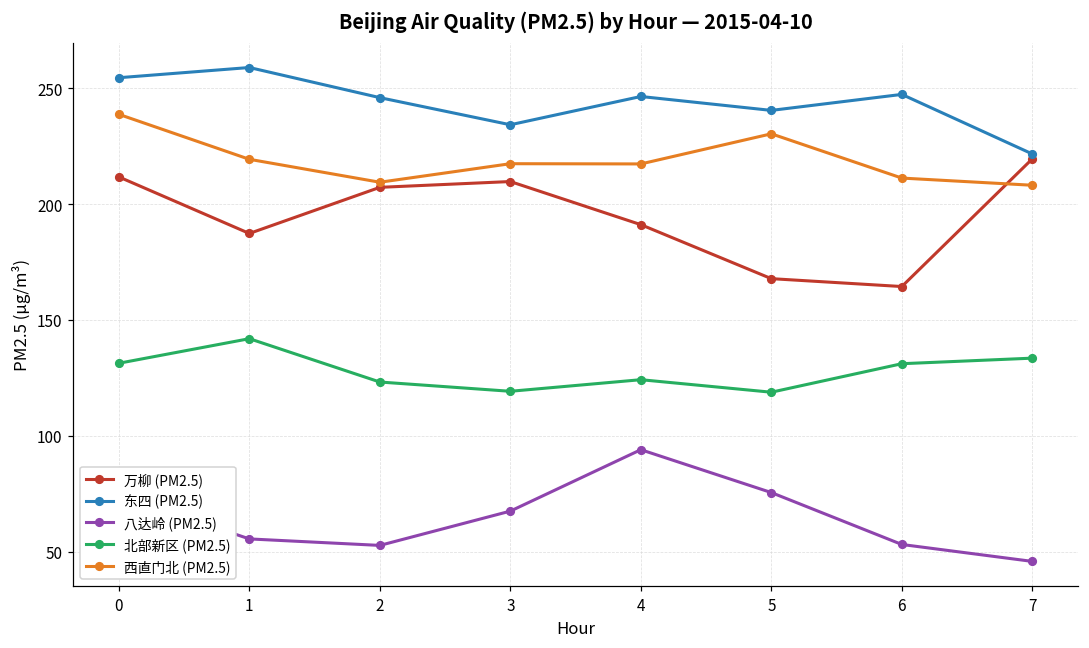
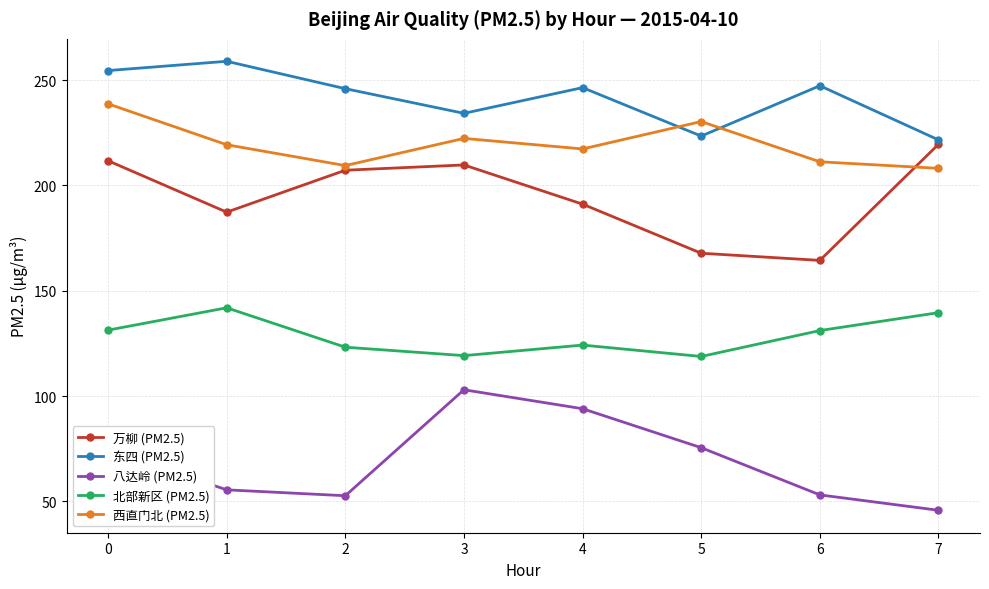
  {
    "万柳 (PM2.5)": {
      "0": 212,
      "1": 187,
      "2": 207,
      "3": 210,
      "4": 191,
      "5": 168,
      "6": 164,
      "7": 220
    },
    "东四 (PM2.5)": {
      "0": 255,
      "1": 259,
      "2": 246,
      "3": 234,
      "4": 246,
-     "5": 240,
+     "5": 223,
      "6": 247,
      "7": 222
    },
    "八达岭 (PM2.5)": {
      "1": 56,
      "2": 53,
-     "3": 68,
+     "3": 103,
      "4": 94,
      "5": 76,
      "6": 53,
      "7": 46
    },
    "北部新区 (PM2.5)": {
      "0": 131,
      "1": 142,
      "2": 123,
      "3": 119,
      "4": 124,
      "5": 119,
      "6": 131,
-     "7": 134
+     "7": 140
    },
    "西直门北 (PM2.5)": {
      "0": 239,
      "1": 219,
      "2": 209,
-     "3": 217,
+     "3": 222,
      "4": 217,
      "5": 230,
      "6": 211,
      "7": 208
    }
  }
